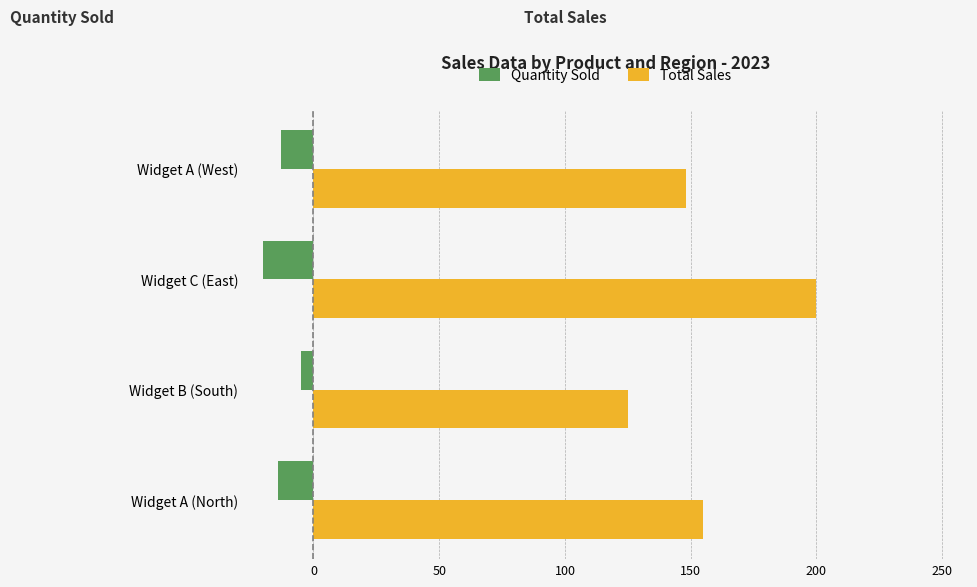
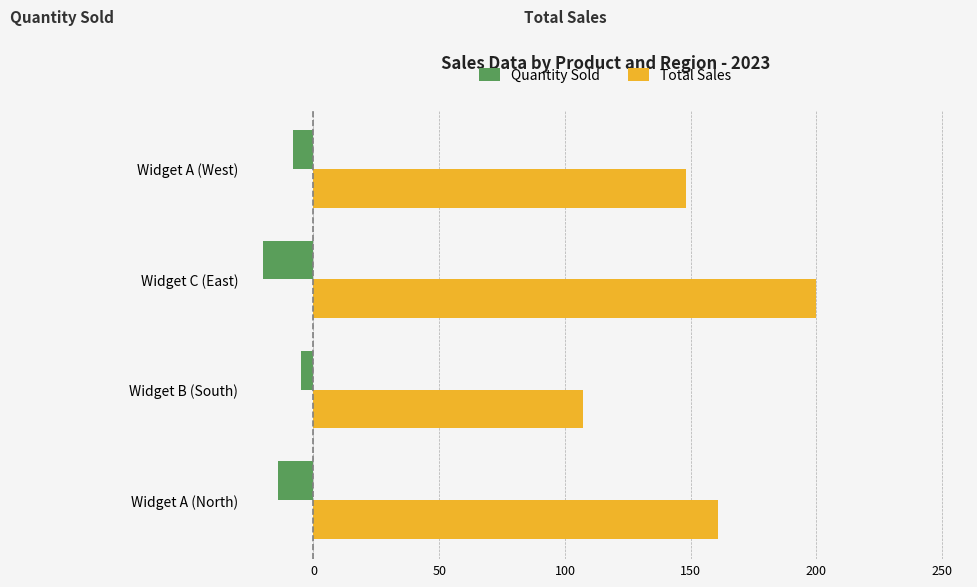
  {
    "Quantity Sold": {
-     "Widget A (West)": -13,
+     "Widget A (West)": -8,
      "Widget C (East)": -20,
      "Widget B (South)": -5,
      "Widget A (North)": -14
    },
    "Total Sales": {
      "Widget A (West)": 148,
      "Widget C (East)": 200,
-     "Widget B (South)": 125,
-     "Widget A (North)": 155
+     "Widget B (South)": 107,
+     "Widget A (North)": 161
    }
  }
